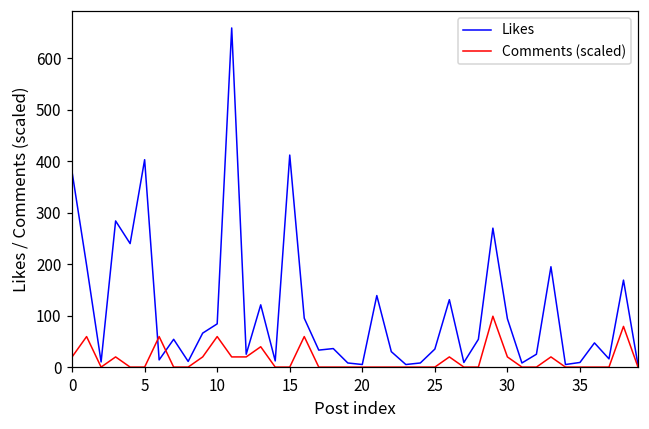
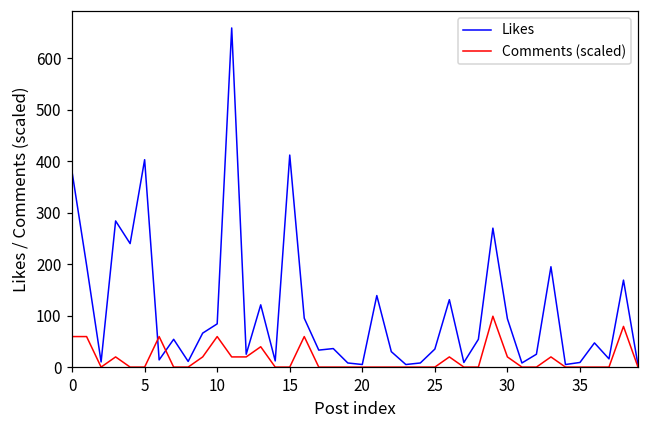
  {
    "Likes": {
      "0": 380,
      "5": 400,
      "10": 80,
      "15": 410,
      "25": 40,
      "30": 90,
      "35": 10
    },
    "Comments (scaled)": {
-     "0": 20,
+     "0": 60,
      "5": 0,
      "10": 60,
      "15": 0,
      "25": 0,
      "30": 20,
      "35": 0
    }
  }
